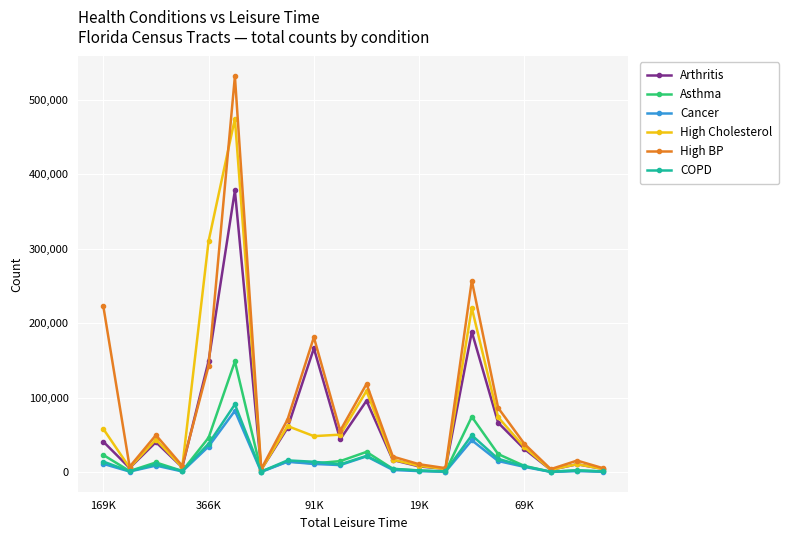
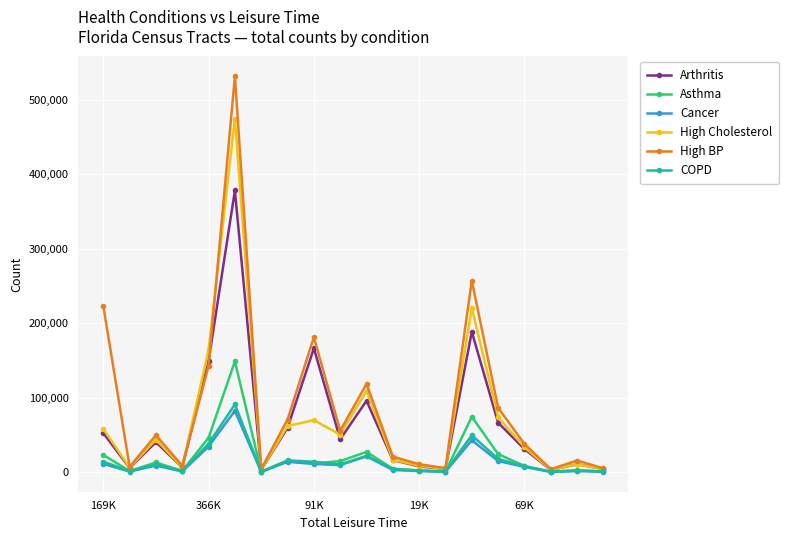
  {
    "Arthritis": {
-     "169K": "40,000",
+     "169K": "50,000",
      "366K": "150,000",
      "91K": "170,000"
    },
    "Cancer": {
      "366K": "30,000"
    },
    "High Cholesterol": {
      "169K": "60,000",
-     "366K": "310,000",
-     "91K": "50,000"
+     "366K": "160,000",
+     "91K": "70,000"
    },
    "High BP": {
      "169K": "220,000",
      "366K": "140,000",
      "91K": "180,000",
      "69K": "40,000"
    }
  }
